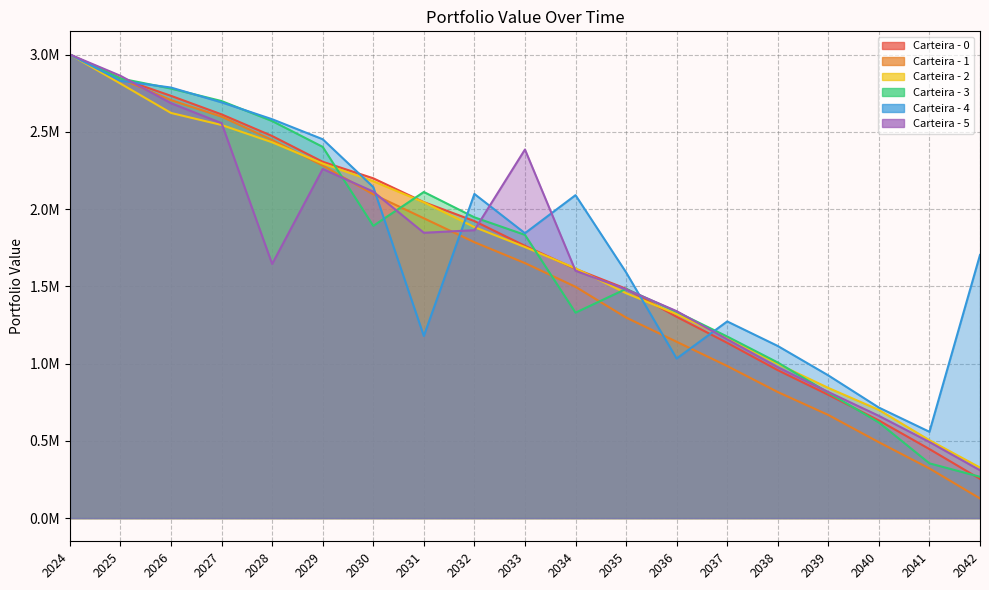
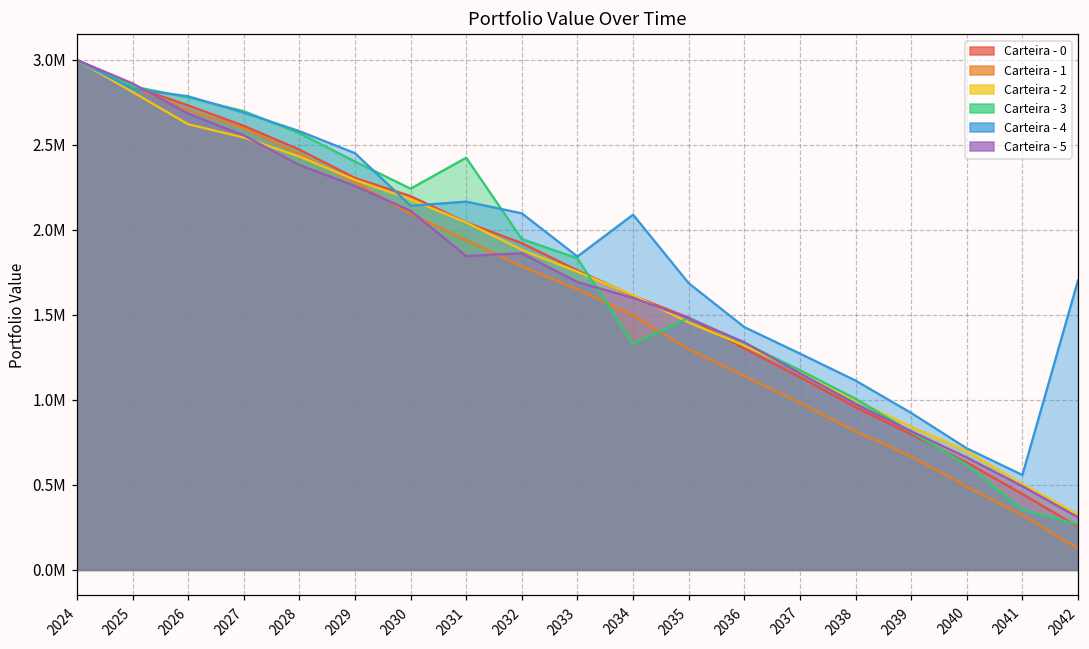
  {
    "Carteira - 3": {
      "2029": 2400000,
-     "2030": 1890000,
-     "2031": 2110000,
+     "2030": 2240000,
+     "2031": 2420000,
      "2032": 1950000,
      "2034": 1330000,
      "2041": 350000
    },
    "Carteira - 4": {
      "2029": 2450000,
      "2030": 2140000,
-     "2031": 1180000,
+     "2031": 2170000,
      "2032": 2100000,
      "2034": 2090000,
-     "2035": 1590000,
-     "2036": 1030000,
+     "2035": 1690000,
+     "2036": 1430000,
      "2037": 1270000,
      "2038": 1110000,
      "2039": 920000,
      "2041": 560000,
      "2042": 1700000
    },
    "Carteira - 5": {
      "2026": 2680000,
-     "2028": 1640000,
+     "2028": 2380000,
      "2029": 2260000,
      "2030": 2110000,
      "2031": 1850000,
      "2032": 1860000,
-     "2033": 2390000,
+     "2033": 1690000,
      "2038": 980000,
      "2040": 660000,
      "2042": 310000
    }
  }
